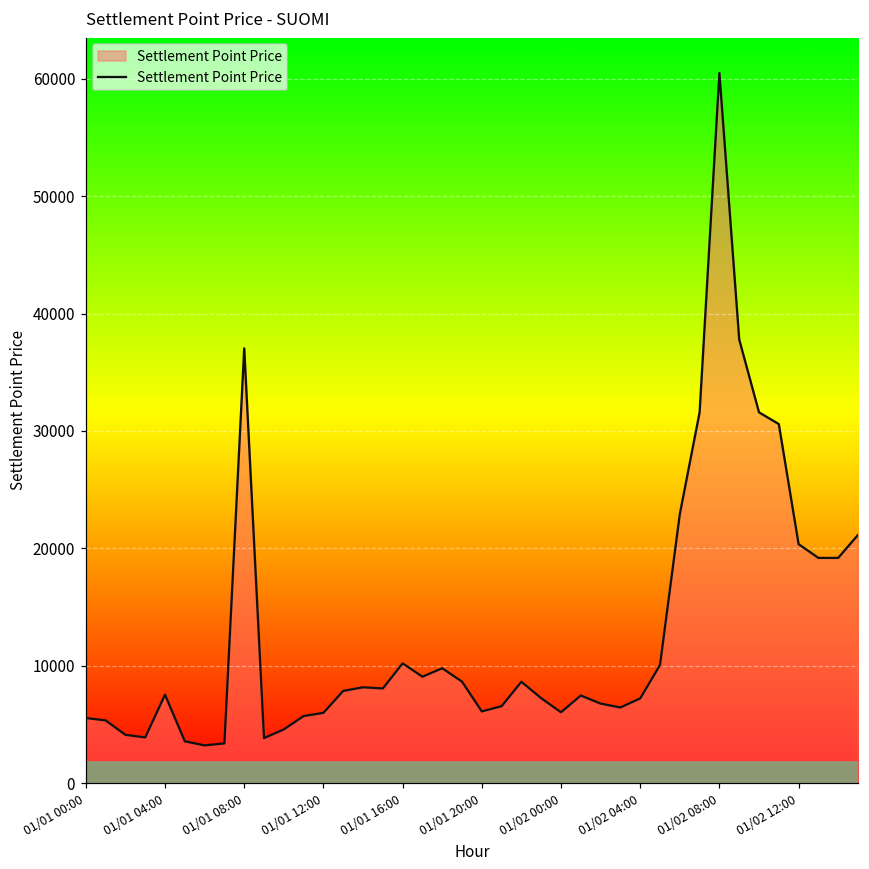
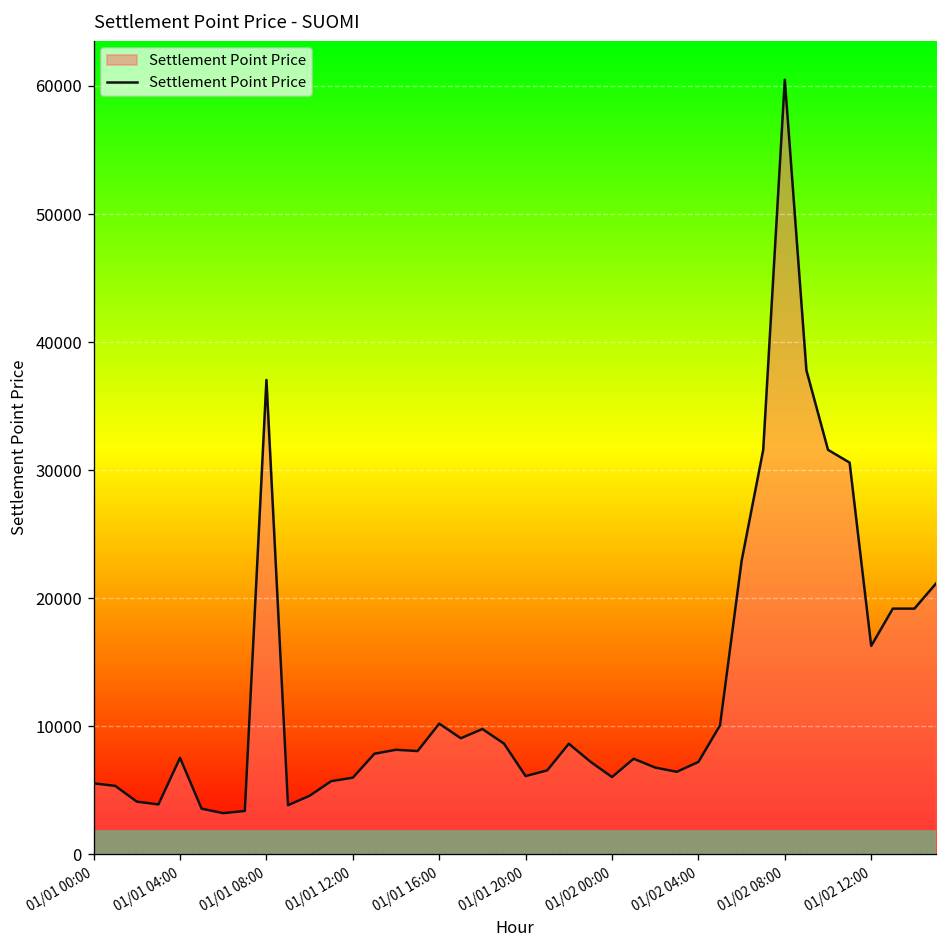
  {
    "01/01 00:00": 5600,
    "01/01 04:00": 7500,
    "01/01 08:00": 37000,
    "01/01 12:00": 6000,
    "01/01 16:00": 10200,
    "01/01 20:00": 6100,
    "01/02 00:00": 6000,
    "01/02 04:00": 7200,
    "01/02 08:00": 60500,
-   "01/02 12:00": 20400
+   "01/02 12:00": 16300
  }
